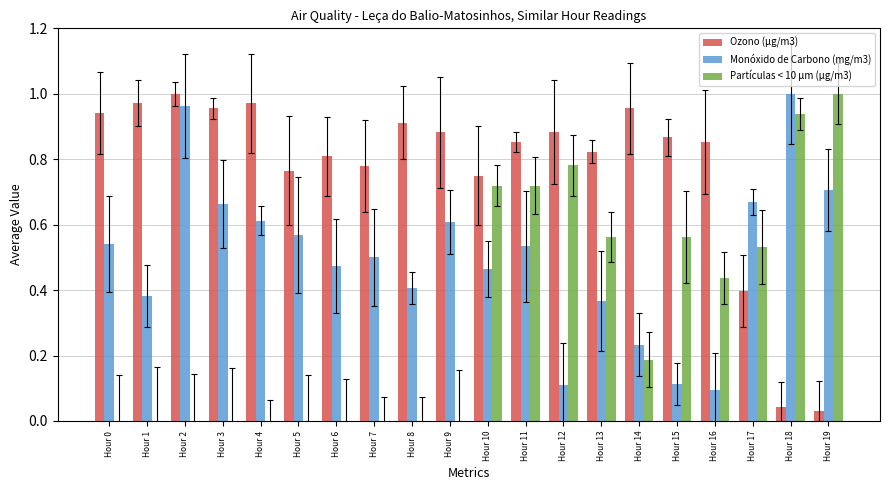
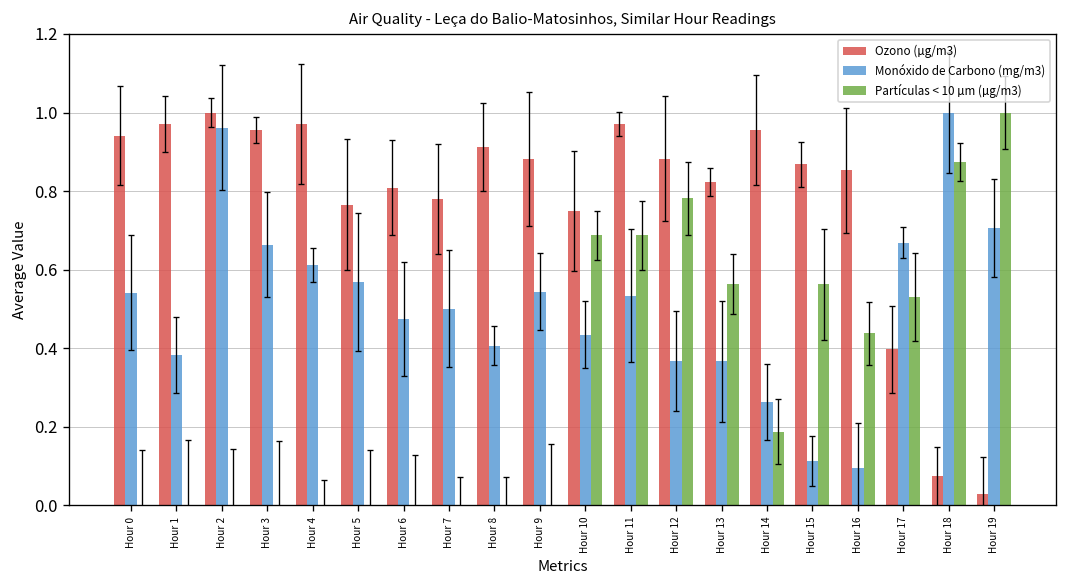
  {
    "Ozono (µg/m3)": {
      "Hour 0": 0.94,
      "Hour 1": 0.97,
      "Hour 2": 1.00,
      "Hour 3": 0.96,
      "Hour 4": 0.97,
      "Hour 5": 0.76,
      "Hour 6": 0.81,
      "Hour 7": 0.78,
      "Hour 8": 0.91,
      "Hour 9": 0.88,
      "Hour 10": 0.75,
-     "Hour 11": 0.85,
+     "Hour 11": 0.97,
      "Hour 12": 0.88,
      "Hour 13": 0.82,
      "Hour 14": 0.96,
      "Hour 15": 0.87,
      "Hour 16": 0.85,
      "Hour 17": 0.40,
-     "Hour 18": 0.04,
+     "Hour 18": 0.07,
      "Hour 19": 0.03
    },
    "Monóxido de Carbono (mg/m3)": {
      "Hour 0": 0.54,
      "Hour 1": 0.38,
      "Hour 2": 0.96,
      "Hour 3": 0.66,
      "Hour 4": 0.61,
      "Hour 5": 0.57,
      "Hour 6": 0.47,
      "Hour 7": 0.50,
      "Hour 8": 0.41,
-     "Hour 9": 0.61,
-     "Hour 10": 0.47,
+     "Hour 9": 0.54,
+     "Hour 10": 0.43,
      "Hour 11": 0.53,
-     "Hour 12": 0.11,
+     "Hour 12": 0.37,
      "Hour 13": 0.37,
-     "Hour 14": 0.23,
+     "Hour 14": 0.26,
      "Hour 15": 0.11,
      "Hour 16": 0.09,
      "Hour 17": 0.67,
      "Hour 18": 1.00,
      "Hour 19": 0.71
    },
    "Partículas < 10 µm (µg/m3)": {
      "Hour 0": 0.00,
      "Hour 1": 0.00,
      "Hour 2": 0.00,
      "Hour 3": 0.00,
      "Hour 4": 0.00,
      "Hour 5": 0.00,
      "Hour 6": 0.00,
      "Hour 7": 0.00,
      "Hour 8": 0.00,
      "Hour 9": 0.00,
-     "Hour 10": 0.72,
-     "Hour 11": 0.72,
+     "Hour 10": 0.69,
+     "Hour 11": 0.69,
      "Hour 12": 0.78,
      "Hour 13": 0.56,
      "Hour 14": 0.19,
      "Hour 15": 0.56,
      "Hour 16": 0.44,
      "Hour 17": 0.53,
-     "Hour 18": 0.94,
+     "Hour 18": 0.88,
      "Hour 19": 1.00
    }
  }
